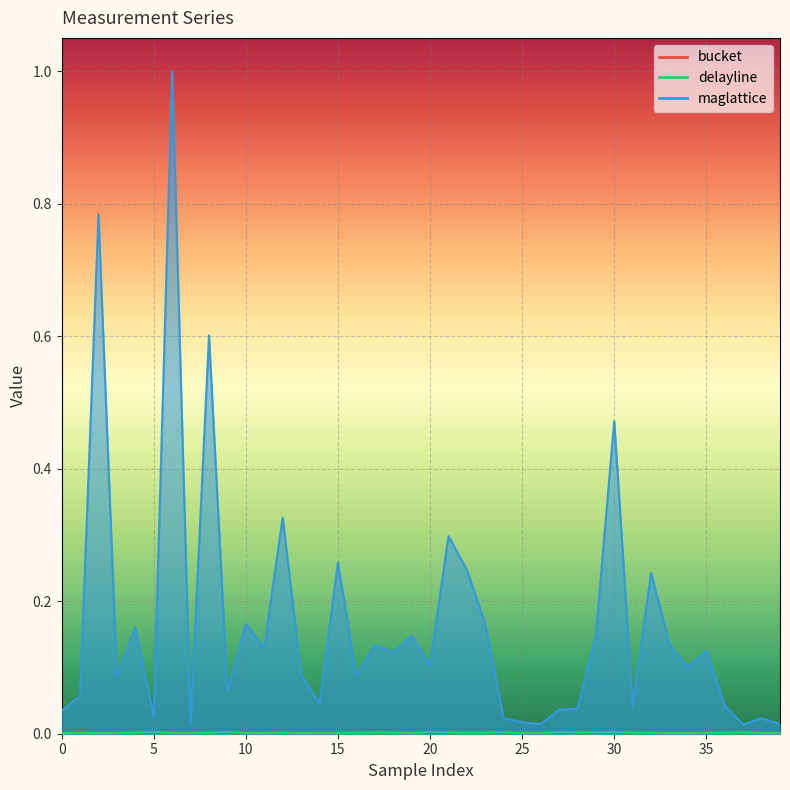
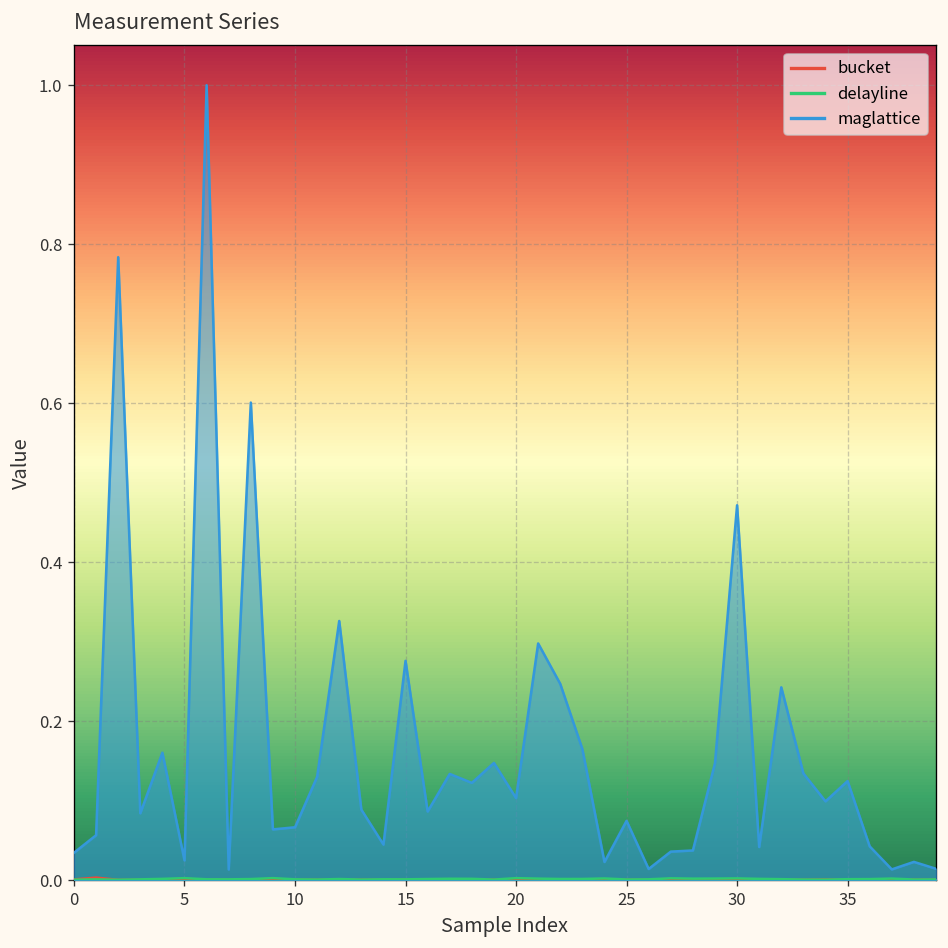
  {
    "maglattice": {
      "0": 0.03,
      "5": 0.03,
-     "10": 0.17,
-     "15": 0.26,
+     "10": 0.07,
+     "15": 0.28,
      "20": 0.10,
-     "25": 0.02,
+     "25": 0.07,
      "30": 0.47,
      "35": 0.13
    }
  }
